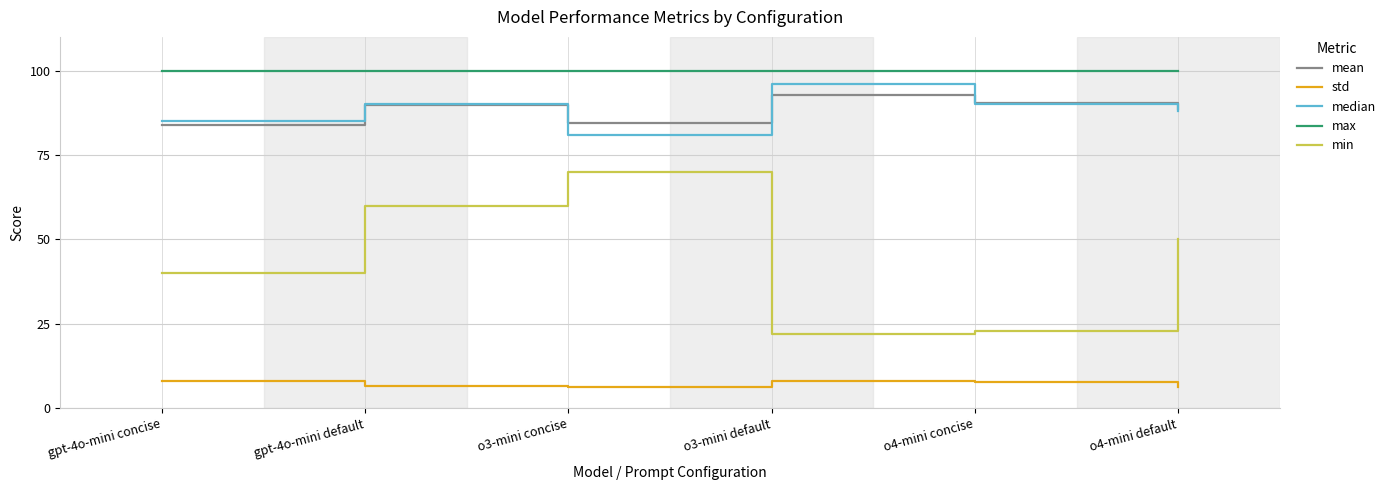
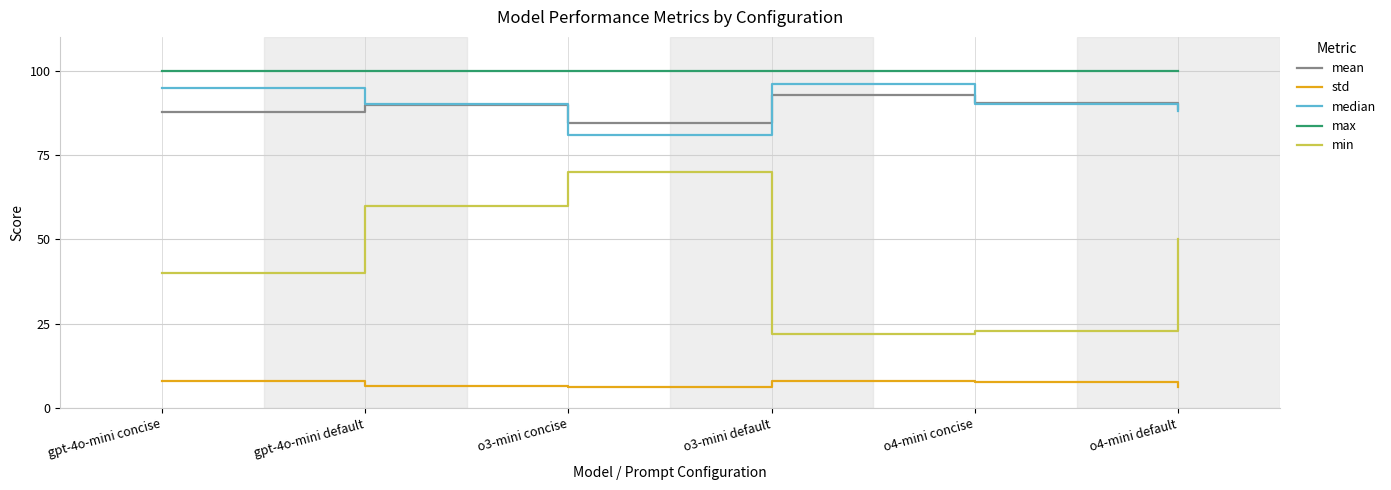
  {
    "mean": {
-     "gpt-4o-mini concise": 84,
+     "gpt-4o-mini concise": 88,
      "o3-mini concise": 84,
      "o3-mini default": 93
    },
    "std": {
      "gpt-4o-mini concise": 8,
      "gpt-4o-mini default": 7,
      "o3-mini concise": 6,
      "o3-mini default": 8,
      "o4-mini concise": 8,
      "o4-mini default": 6
    },
    "median": {
-     "gpt-4o-mini concise": 85,
+     "gpt-4o-mini concise": 95,
      "o3-mini concise": 81,
      "o3-mini default": 96
    },
    "max": {
      "gpt-4o-mini concise": 100,
      "gpt-4o-mini default": 100,
      "o3-mini concise": 100,
      "o3-mini default": 100,
      "o4-mini concise": 100,
      "o4-mini default": 100
    },
    "min": {
      "gpt-4o-mini concise": 40,
      "gpt-4o-mini default": 60,
      "o3-mini concise": 70,
      "o3-mini default": 22,
      "o4-mini concise": 23,
      "o4-mini default": 50
    }
  }
